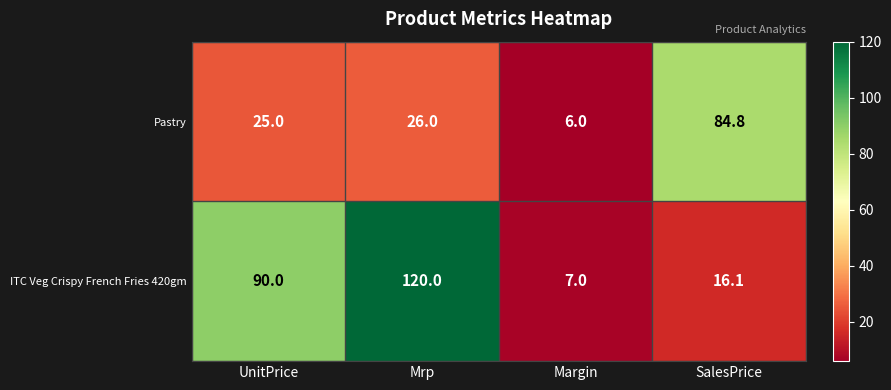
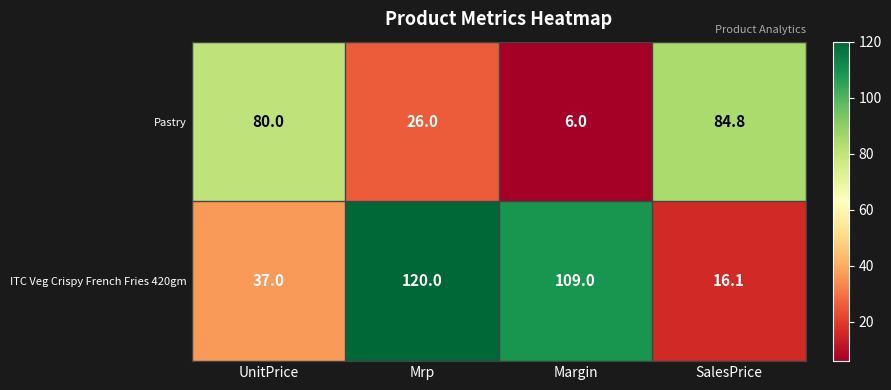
  {
    "Pastry": {
-     "UnitPrice": 25.0,
+     "UnitPrice": 80.0,
      "Mrp": 26.0,
      "Margin": 6.0,
      "SalesPrice": 84.8
    },
    "ITC Veg Crispy French Fries 420gm": {
-     "UnitPrice": 90.0,
+     "UnitPrice": 37.0,
      "Mrp": 120.0,
-     "Margin": 7.0,
+     "Margin": 109.0,
      "SalesPrice": 16.1
    }
  }
